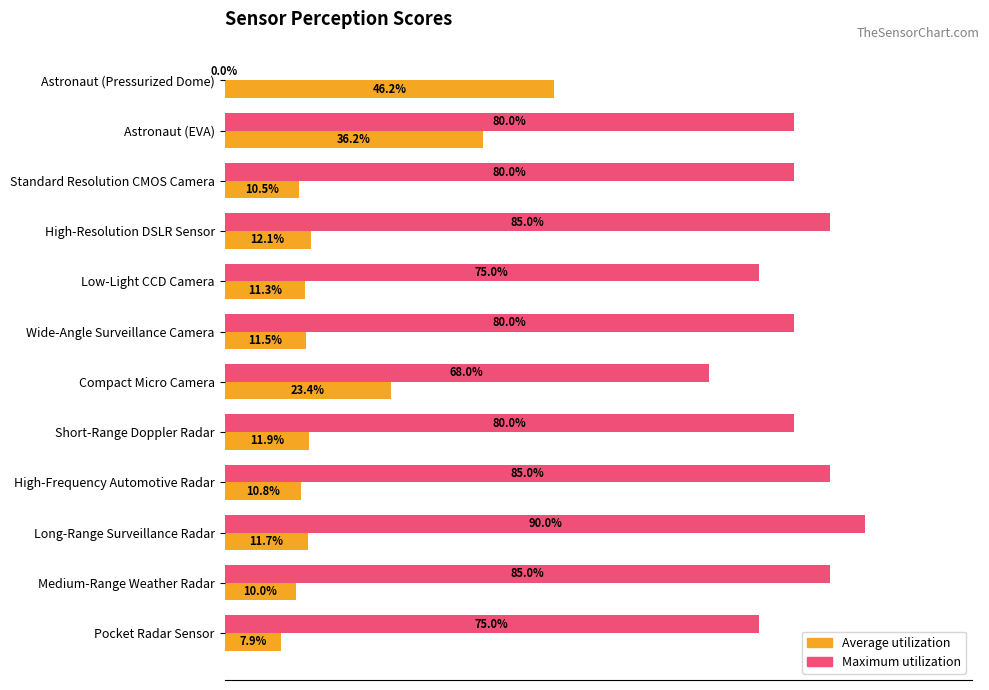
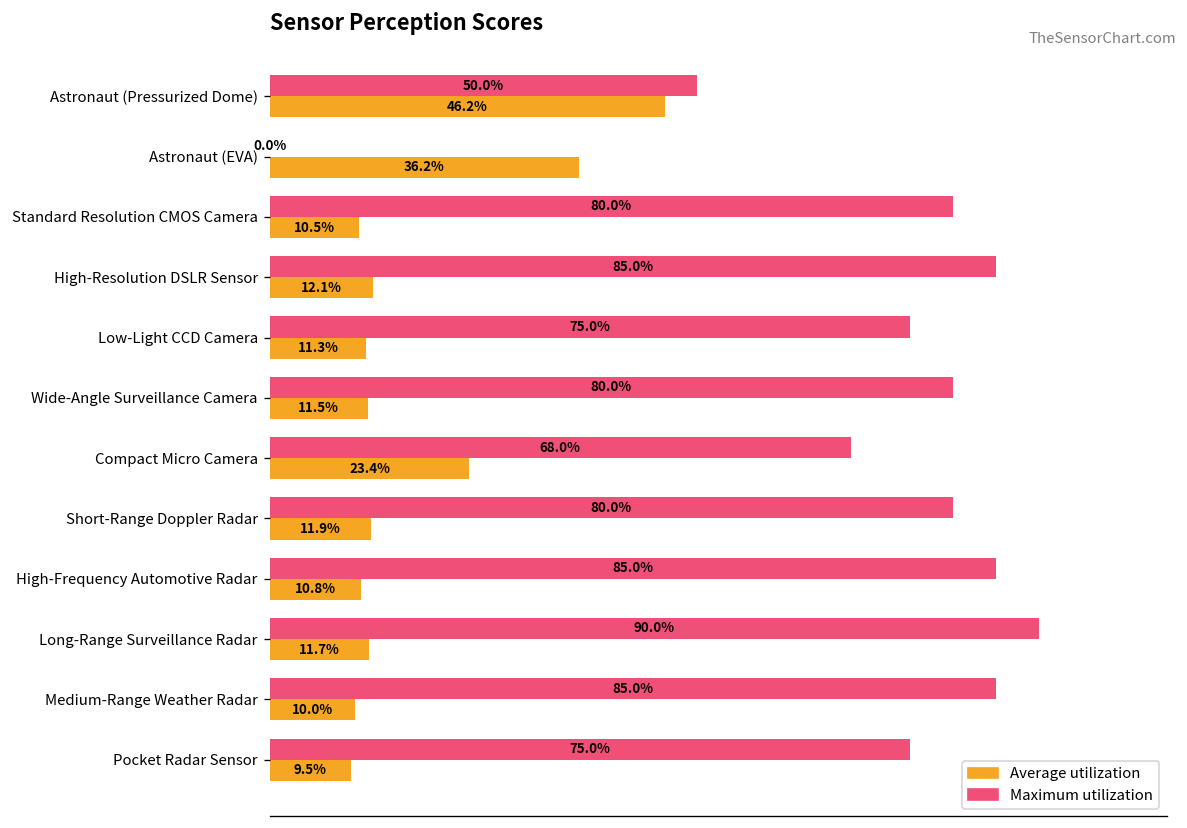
  {
    "Average utilization": {
      "Astronaut (Pressurized Dome)": "46.2%",
      "Astronaut (EVA)": "36.2%",
      "Standard Resolution CMOS Camera": "10.5%",
      "High-Resolution DSLR Sensor": "12.1%",
      "Low-Light CCD Camera": "11.3%",
      "Wide-Angle Surveillance Camera": "11.5%",
      "Compact Micro Camera": "23.4%",
      "Short-Range Doppler Radar": "11.9%",
      "High-Frequency Automotive Radar": "10.8%",
      "Long-Range Surveillance Radar": "11.7%",
      "Medium-Range Weather Radar": "10.0%",
-     "Pocket Radar Sensor": "7.9%"
+     "Pocket Radar Sensor": "9.5%"
    },
    "Maximum utilization": {
-     "Astronaut (Pressurized Dome)": "0.0%",
-     "Astronaut (EVA)": "80.0%",
+     "Astronaut (Pressurized Dome)": "50.0%",
+     "Astronaut (EVA)": "0.0%",
      "Standard Resolution CMOS Camera": "80.0%",
      "High-Resolution DSLR Sensor": "85.0%",
      "Low-Light CCD Camera": "75.0%",
      "Wide-Angle Surveillance Camera": "80.0%",
      "Compact Micro Camera": "68.0%",
      "Short-Range Doppler Radar": "80.0%",
      "High-Frequency Automotive Radar": "85.0%",
      "Long-Range Surveillance Radar": "90.0%",
      "Medium-Range Weather Radar": "85.0%",
      "Pocket Radar Sensor": "75.0%"
    }
  }
